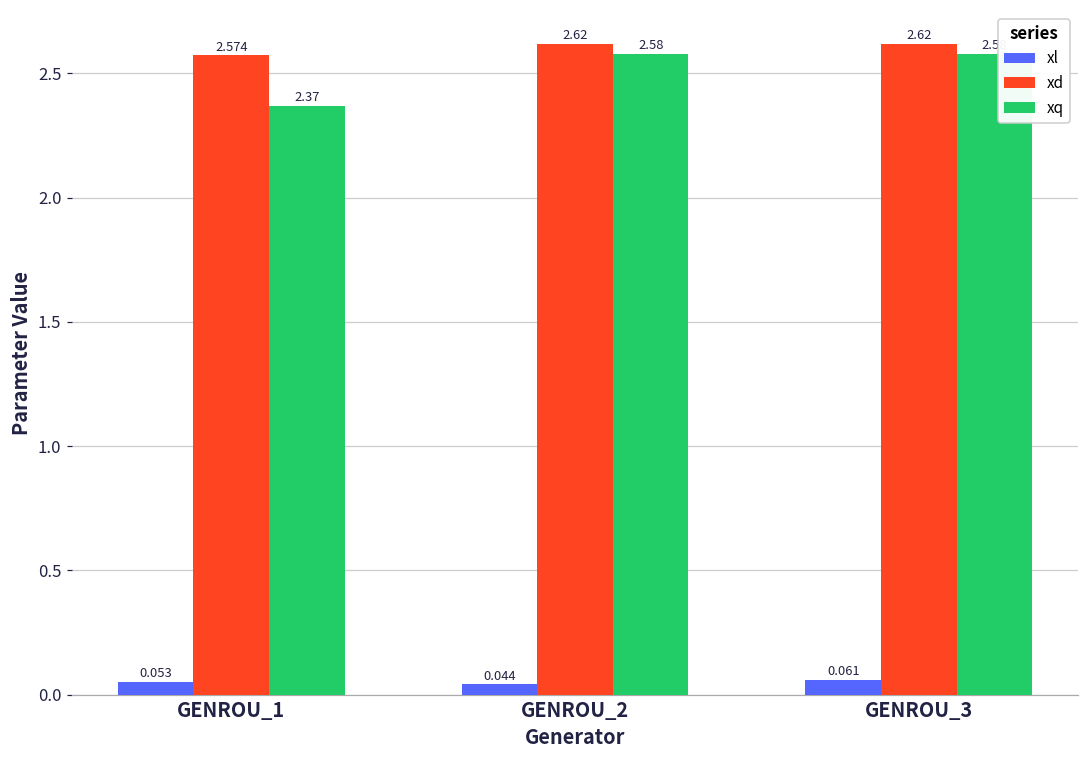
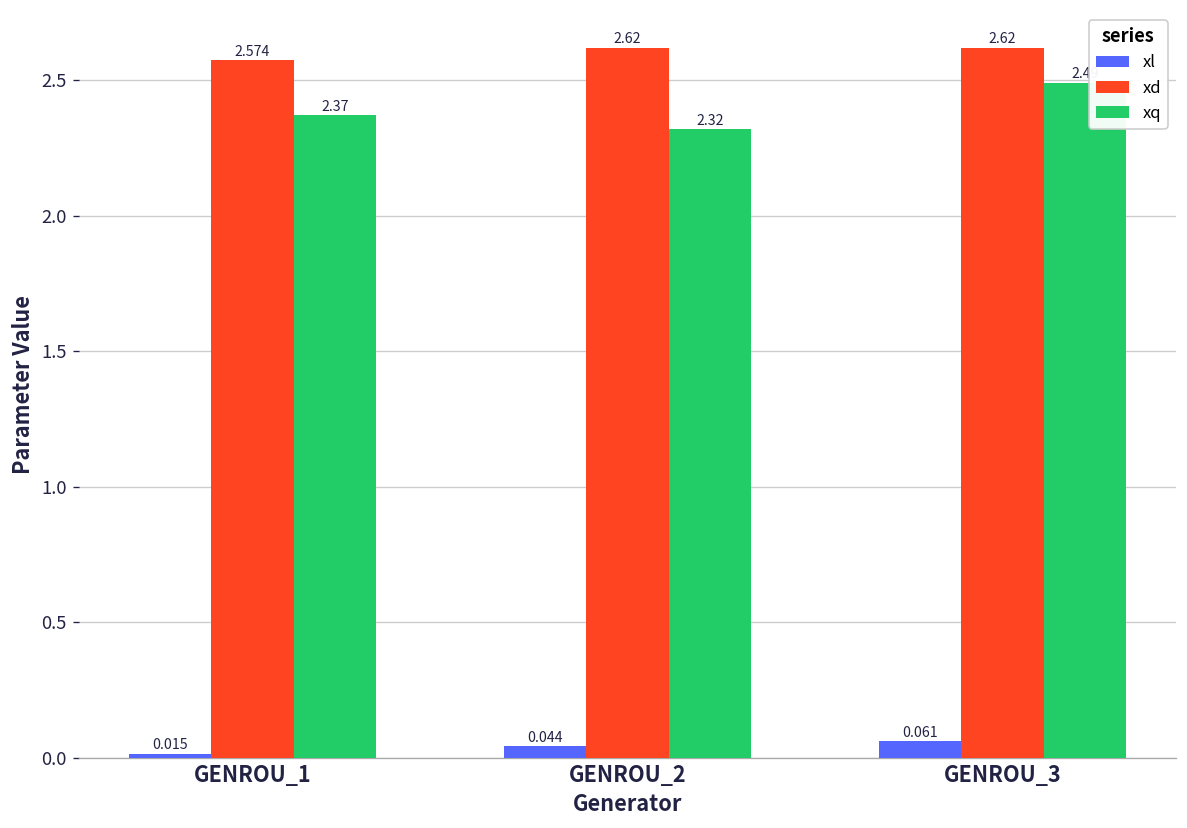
  {
    "xl": {
-     "GENROU_1": 0.053,
+     "GENROU_1": 0.015,
      "GENROU_2": 0.044,
      "GENROU_3": 0.061
    },
    "xd": {
      "GENROU_1": 2.574,
      "GENROU_2": 2.62,
      "GENROU_3": 2.62
    },
    "xq": {
      "GENROU_1": 2.37,
-     "GENROU_2": 2.58,
-     "GENROU_3": 2.58
+     "GENROU_2": 2.32,
+     "GENROU_3": 2.49
    }
  }
